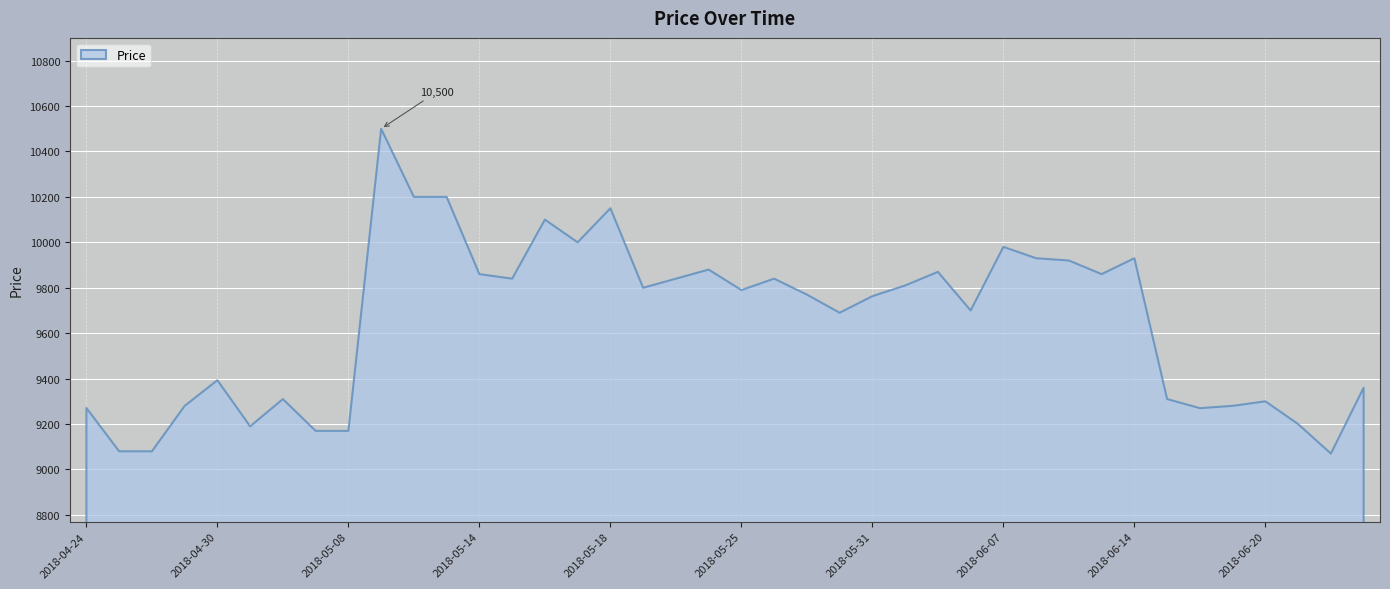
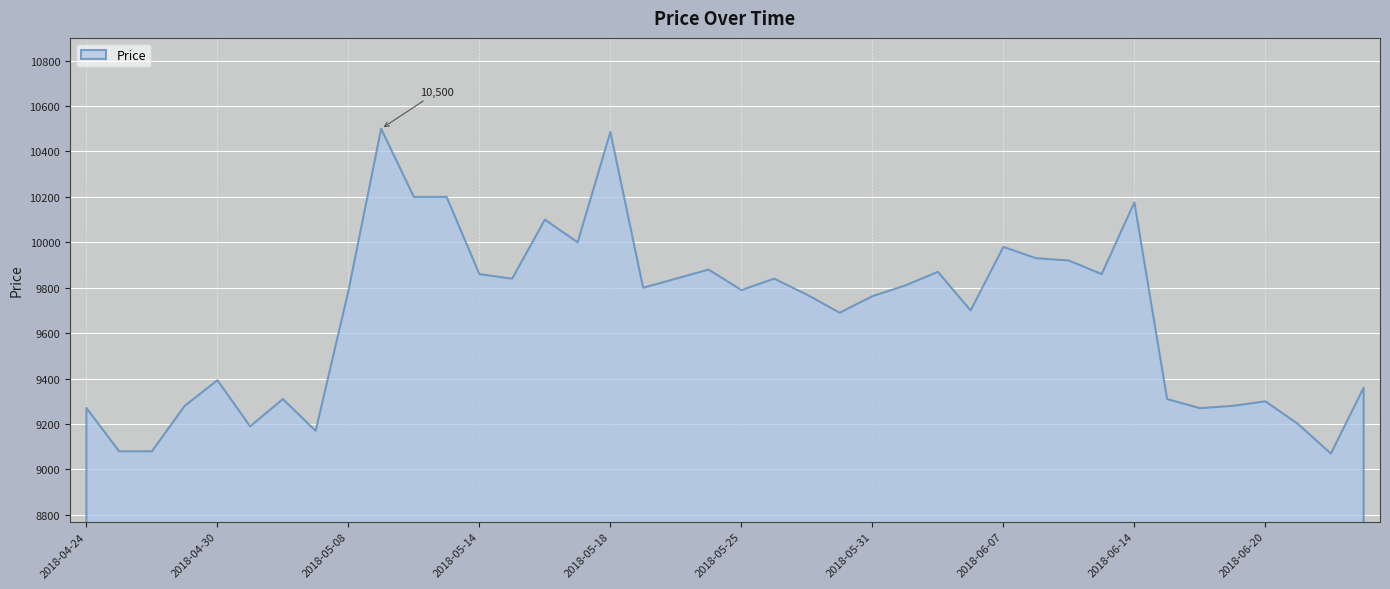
  {
    "2018-04-24": 9270,
    "2018-04-30": 9390,
-   "2018-05-08": 9170,
+   "2018-05-08": 9790,
    "2018-05-14": 9860,
-   "2018-05-18": 10150,
+   "2018-05-18": 10490,
    "2018-05-25": 9790,
    "2018-05-31": 9760,
    "2018-06-07": 9980,
-   "2018-06-14": 9930,
+   "2018-06-14": 10180,
    "2018-06-20": 9300
  }
